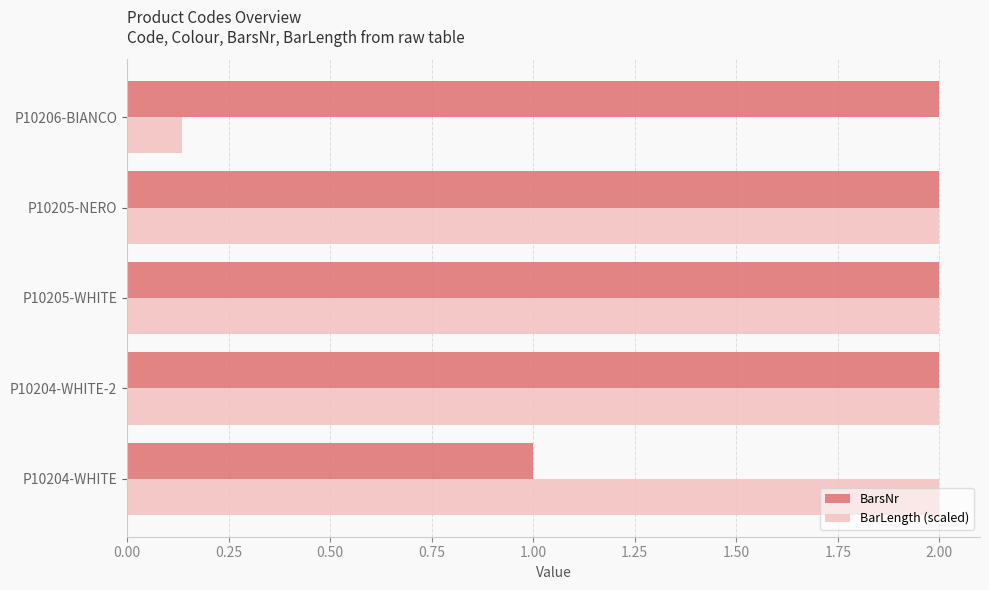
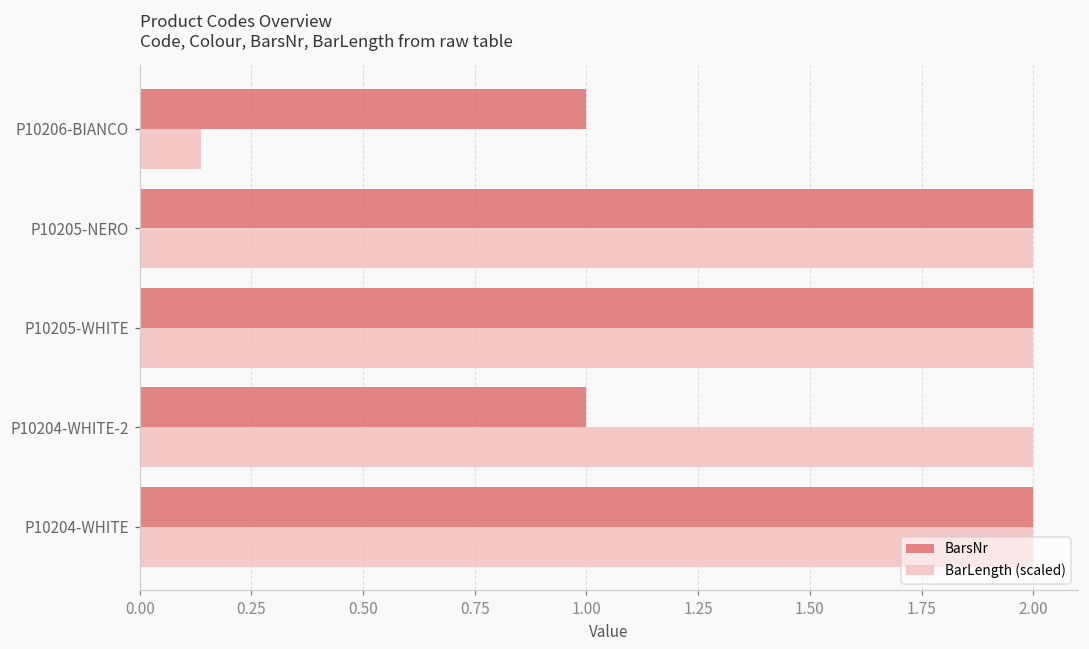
  {
    "BarsNr": {
-     "P10206-BIANCO": 2,
+     "P10206-BIANCO": 1,
      "P10205-NERO": 2,
      "P10205-WHITE": 2,
-     "P10204-WHITE-2": 2,
-     "P10204-WHITE": 1
+     "P10204-WHITE-2": 1,
+     "P10204-WHITE": 2
    },
    "BarLength (scaled)": {
      "P10206-BIANCO": 0.14,
      "P10205-NERO": 2,
      "P10205-WHITE": 2,
      "P10204-WHITE-2": 2
    }
  }
